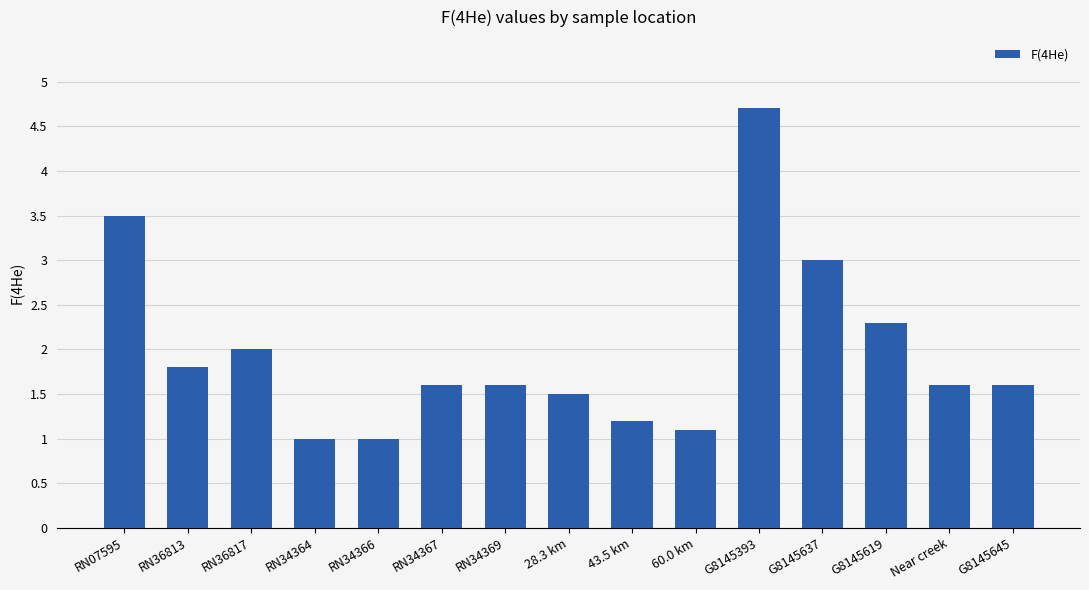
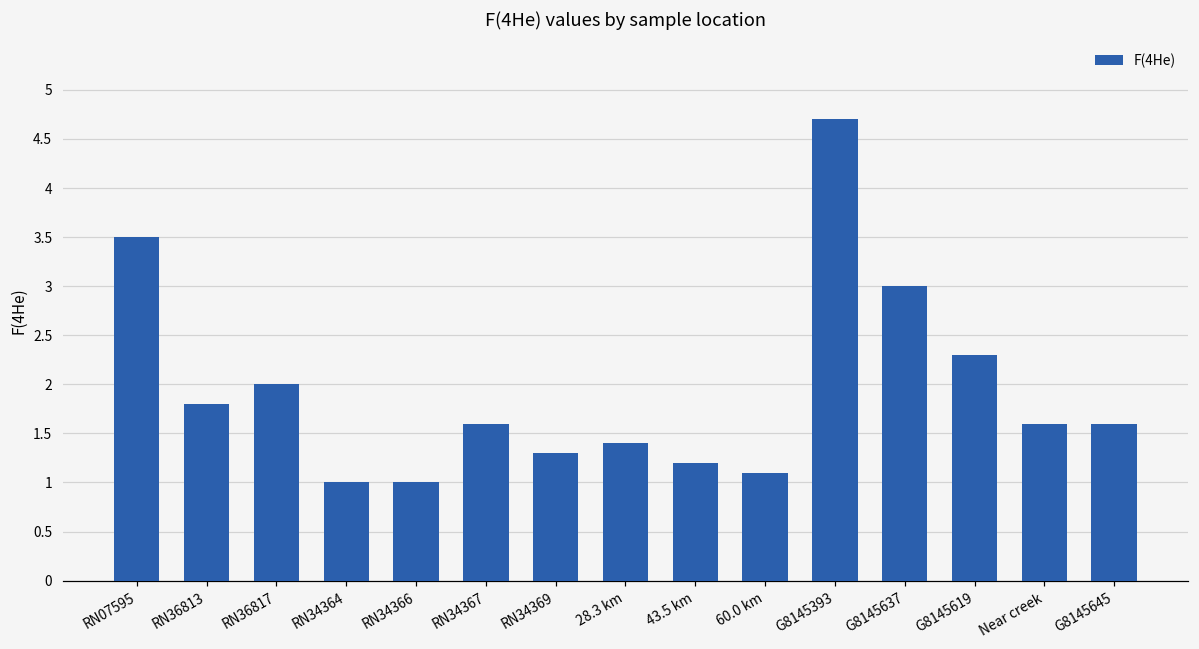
  {
    "RN07595": 3.5,
    "RN36813": 1.8,
    "RN36817": 2.0,
    "RN34364": 1.0,
    "RN34366": 1.0,
    "RN34367": 1.6,
-   "RN34369": 1.6,
-   "28.3 km": 1.5,
+   "RN34369": 1.3,
+   "28.3 km": 1.4,
    "43.5 km": 1.2,
    "60.0 km": 1.1,
    "G8145393": 4.7,
    "G8145637": 3.0,
    "G8145619": 2.3,
    "Near creek": 1.6,
    "G8145645": 1.6
  }
